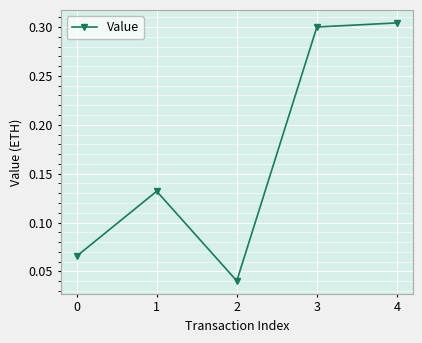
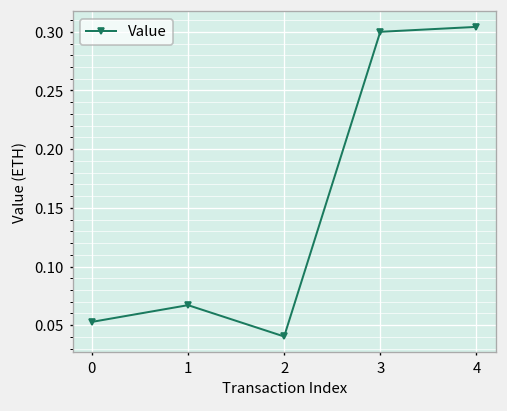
  {
-   "0": 0.07,
-   "1": 0.13,
+   "0": 0.05,
+   "1": 0.07,
    "2": 0.04,
    "3": 0.30,
    "4": 0.30
  }
